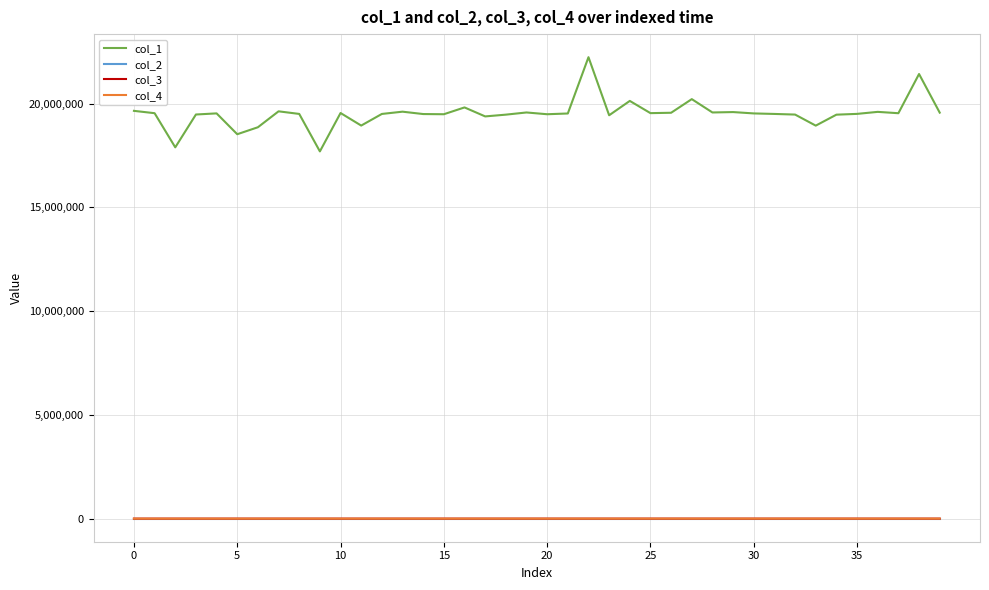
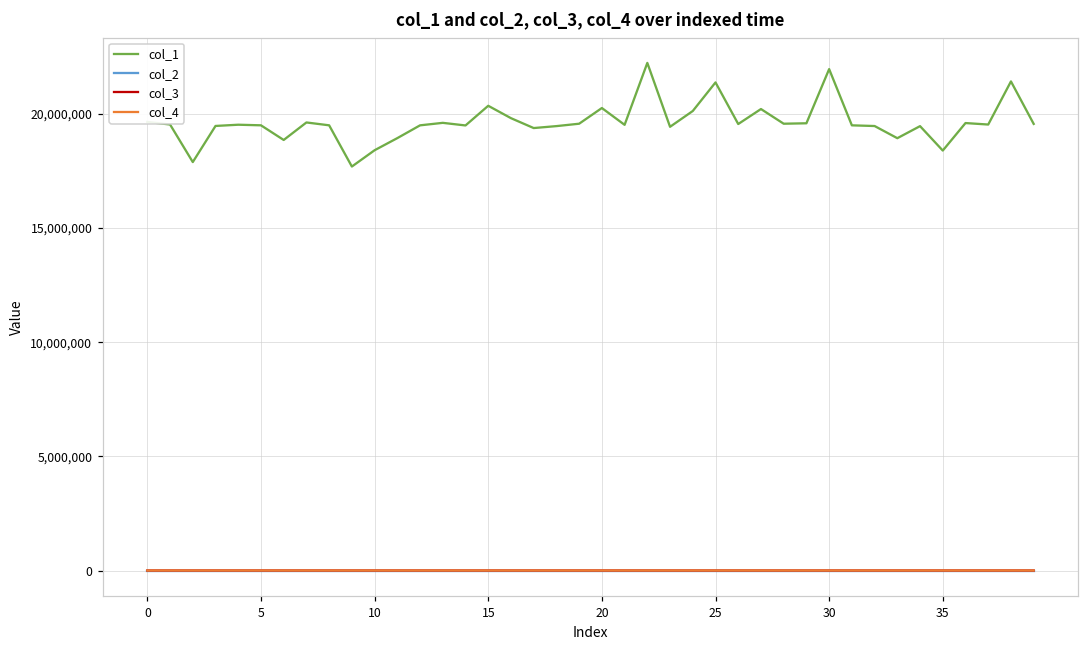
  {
    "col_1": {
      "0": "19,700,000",
-     "5": "18,500,000",
-     "10": "19,500,000",
-     "15": "19,500,000",
-     "20": "19,500,000",
-     "25": "19,500,000",
-     "30": "19,500,000",
-     "35": "19,500,000"
+     "5": "19,500,000",
+     "10": "18,400,000",
+     "15": "20,400,000",
+     "20": "20,300,000",
+     "25": "21,400,000",
+     "30": "22,000,000",
+     "35": "18,400,000"
    },
    "col_4": {
      "0": "0",
      "5": "0",
      "10": "0",
      "15": "0",
      "20": "0",
      "25": "0",
      "30": "0",
      "35": "0"
    }
  }
